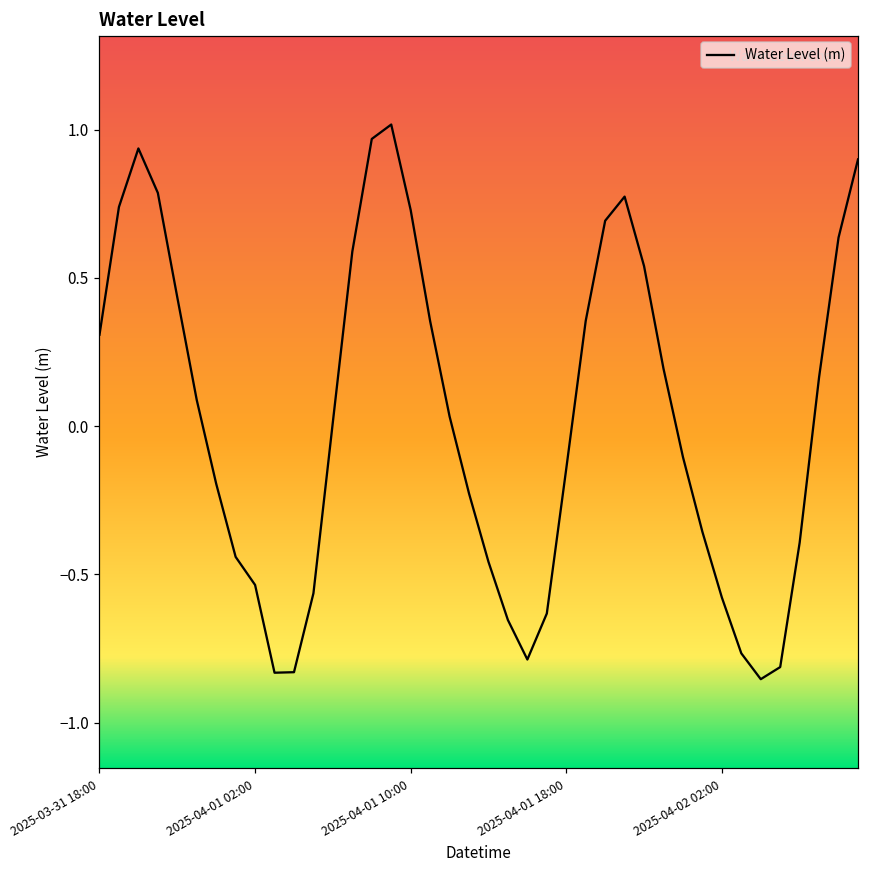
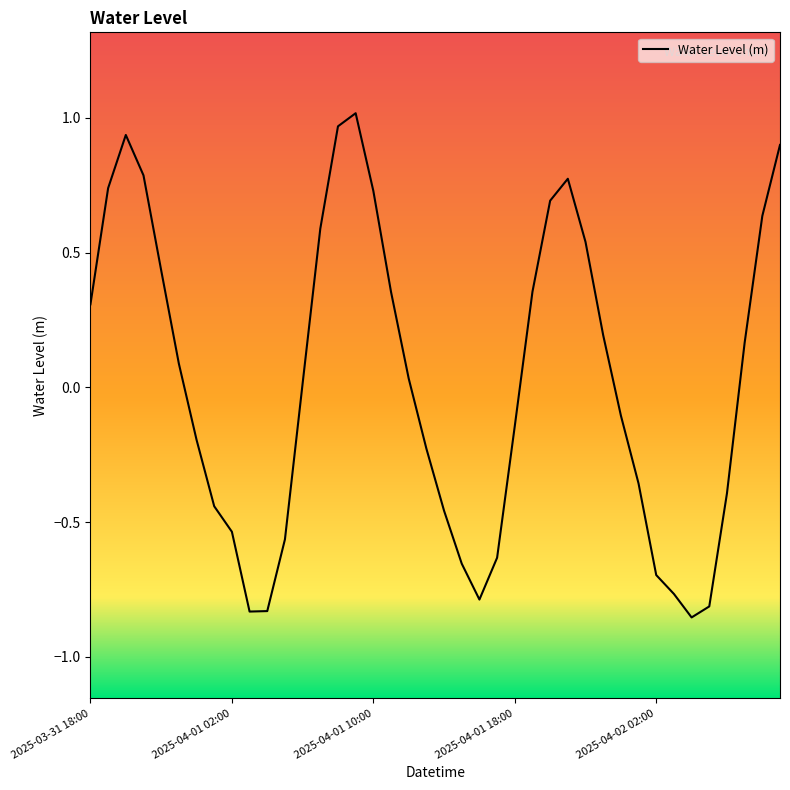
  {
    "2025-03-31 18:00": 0.31,
    "2025-04-01 02:00": -0.54,
    "2025-04-01 10:00": 0.73,
    "2025-04-01 18:00": -0.14,
-   "2025-04-02 02:00": -0.58
+   "2025-04-02 02:00": -0.70
  }
